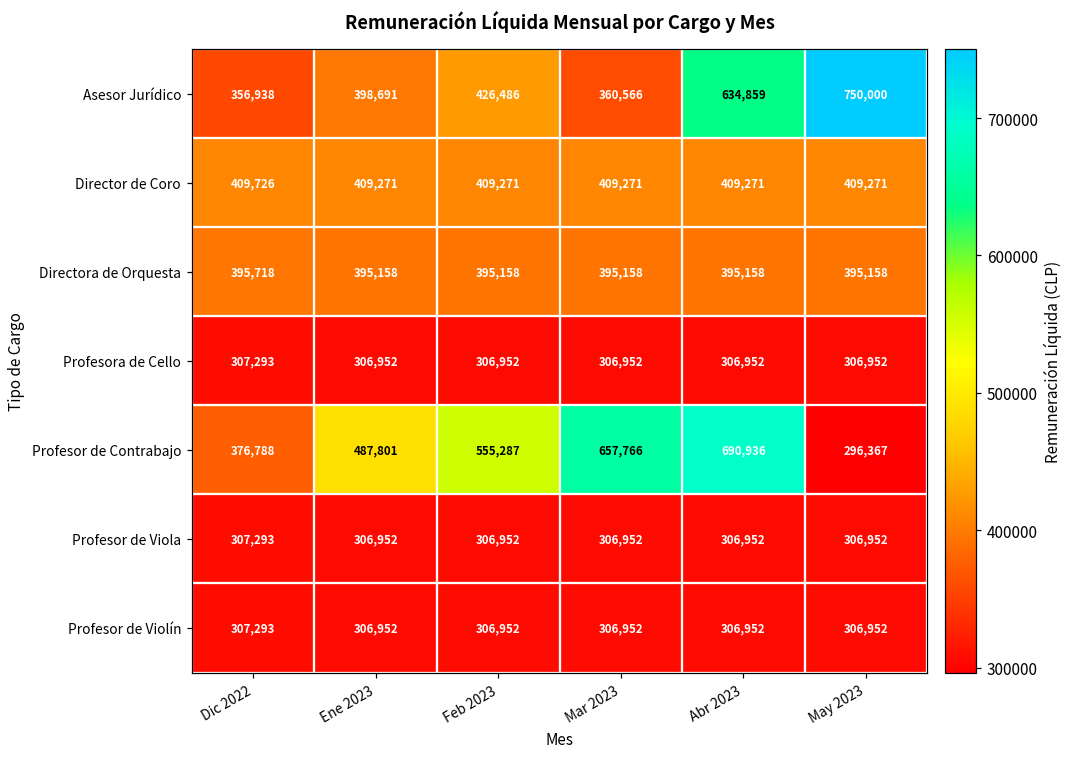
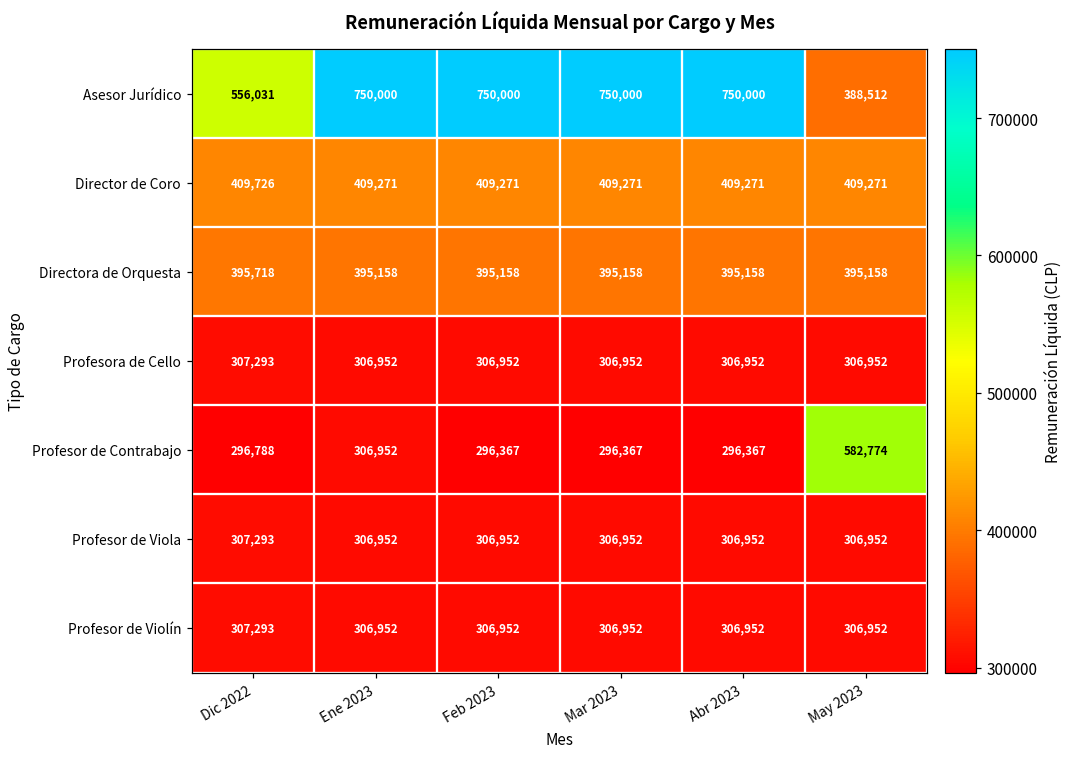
  {
    "Asesor Jurídico": {
-     "Dic 2022": "356,938",
-     "Ene 2023": "398,691",
-     "Feb 2023": "426,486",
-     "Mar 2023": "360,566",
-     "Abr 2023": "634,859",
-     "May 2023": "750,000"
+     "Dic 2022": "556,031",
+     "Ene 2023": "750,000",
+     "Feb 2023": "750,000",
+     "Mar 2023": "750,000",
+     "Abr 2023": "750,000",
+     "May 2023": "388,512"
    },
    "Director de Coro": {
      "Dic 2022": "409,726",
      "Ene 2023": "409,271",
      "Feb 2023": "409,271",
      "Mar 2023": "409,271",
      "Abr 2023": "409,271",
      "May 2023": "409,271"
    },
    "Directora de Orquesta": {
      "Dic 2022": "395,718",
      "Ene 2023": "395,158",
      "Feb 2023": "395,158",
      "Mar 2023": "395,158",
      "Abr 2023": "395,158",
      "May 2023": "395,158"
    },
    "Profesora de Cello": {
      "Dic 2022": "307,293",
      "Ene 2023": "306,952",
      "Feb 2023": "306,952",
      "Mar 2023": "306,952",
      "Abr 2023": "306,952",
      "May 2023": "306,952"
    },
    "Profesor de Contrabajo": {
-     "Dic 2022": "376,788",
-     "Ene 2023": "487,801",
-     "Feb 2023": "555,287",
-     "Mar 2023": "657,766",
-     "Abr 2023": "690,936",
-     "May 2023": "296,367"
+     "Dic 2022": "296,788",
+     "Ene 2023": "306,952",
+     "Feb 2023": "296,367",
+     "Mar 2023": "296,367",
+     "Abr 2023": "296,367",
+     "May 2023": "582,774"
    },
    "Profesor de Viola": {
      "Dic 2022": "307,293",
      "Ene 2023": "306,952",
      "Feb 2023": "306,952",
      "Mar 2023": "306,952",
      "Abr 2023": "306,952",
      "May 2023": "306,952"
    },
    "Profesor de Violín": {
      "Dic 2022": "307,293",
      "Ene 2023": "306,952",
      "Feb 2023": "306,952",
      "Mar 2023": "306,952",
      "Abr 2023": "306,952",
      "May 2023": "306,952"
    }
  }
